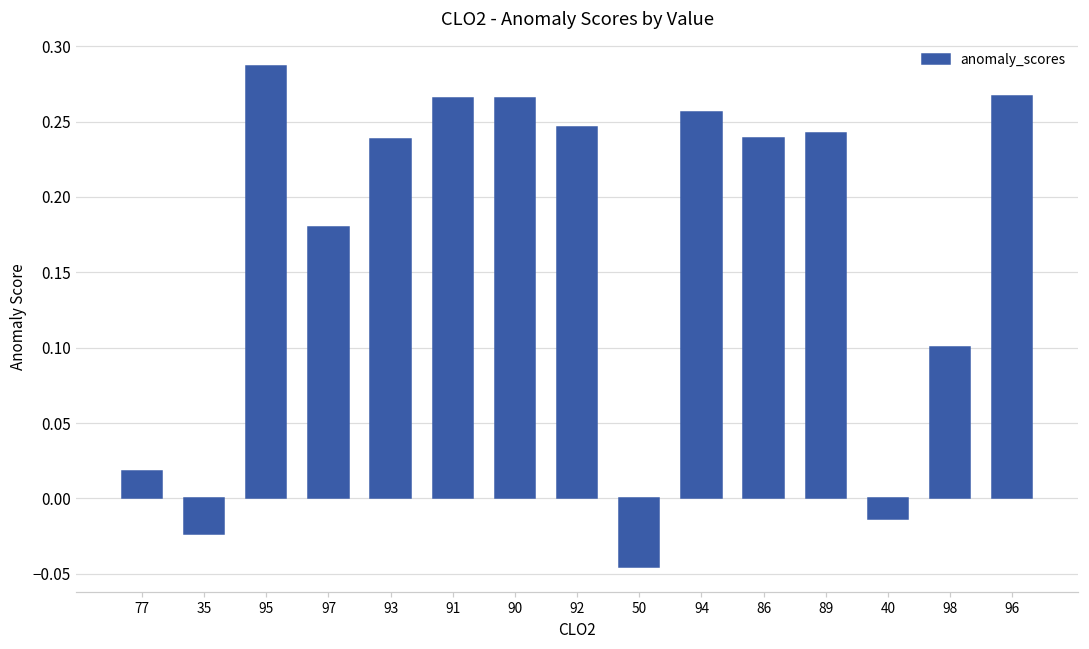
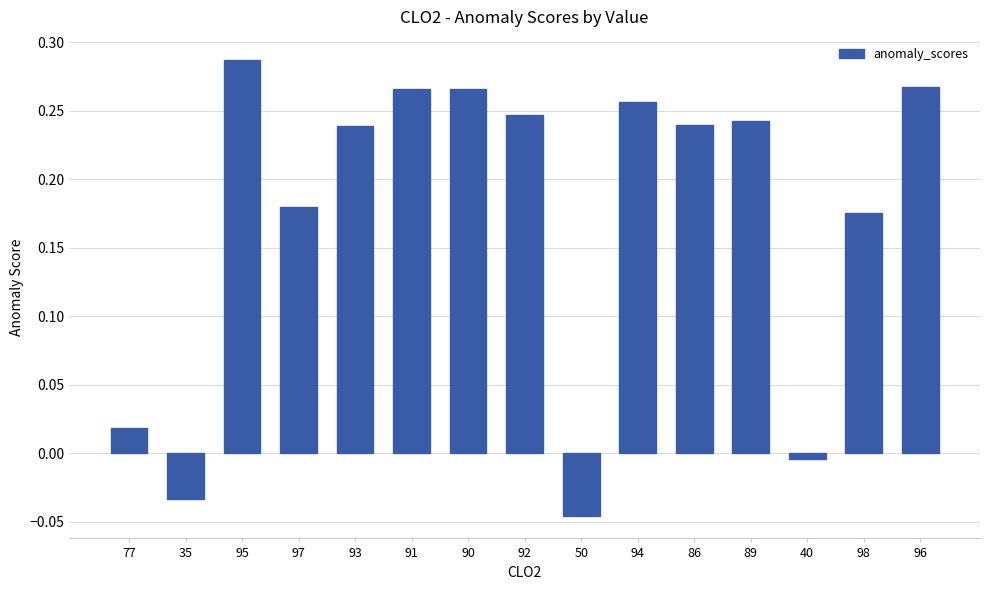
  {
    "77": 0.018,
-   "35": -0.024,
+   "35": -0.033,
    "95": 0.287,
    "97": 0.180,
    "93": 0.238,
    "91": 0.266,
    "90": 0.266,
    "92": 0.247,
    "50": -0.046,
    "94": 0.256,
    "86": 0.239,
    "89": 0.243,
-   "40": -0.014,
-   "98": 0.101,
+   "40": -0.005,
+   "98": 0.176,
    "96": 0.267
  }
